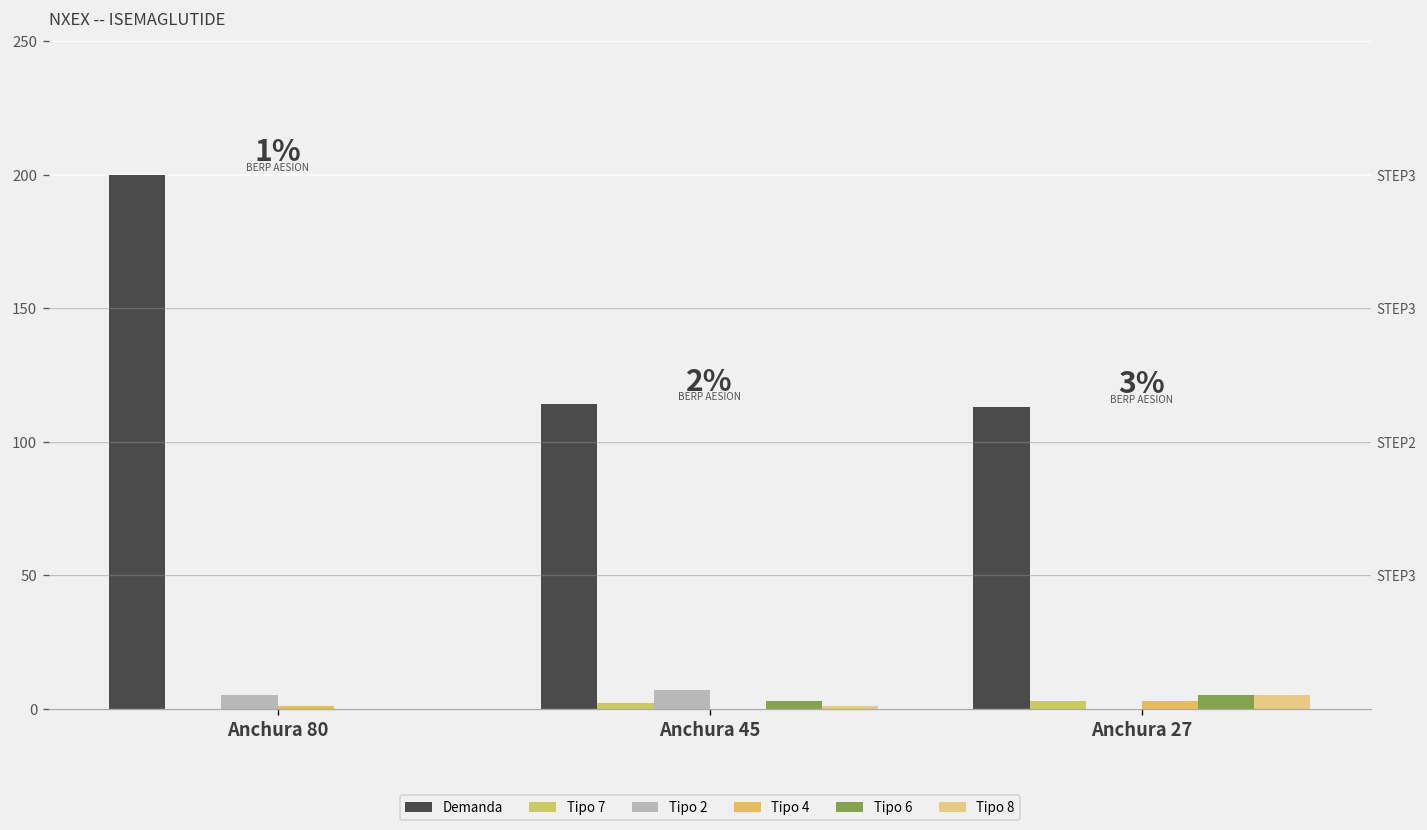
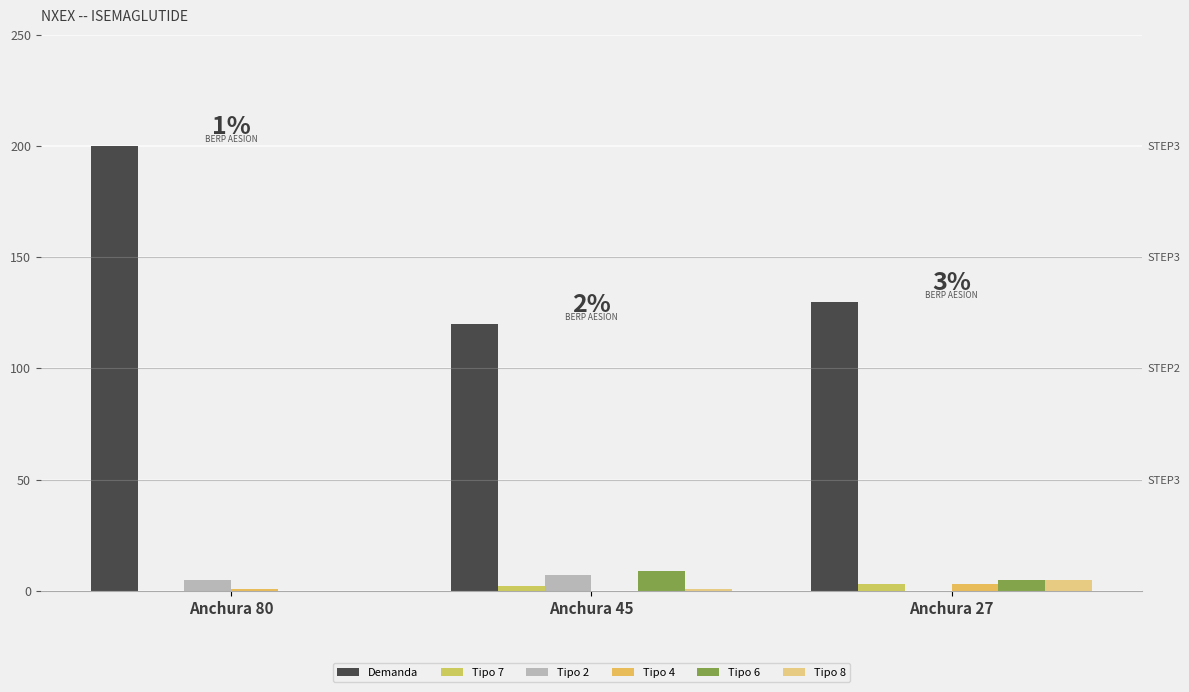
  {
    "Demanda": {
      "Anchura 80": 200,
-     "Anchura 45": 114,
-     "Anchura 27": 113
+     "Anchura 45": 120,
+     "Anchura 27": 130
    },
    "Tipo 2": {
      "Anchura 80": 5,
      "Anchura 45": 7,
      "Anchura 27": 0
    },
    "Tipo 6": {
      "Anchura 80": 0,
-     "Anchura 45": 3,
+     "Anchura 45": 9,
      "Anchura 27": 5
    }
  }
